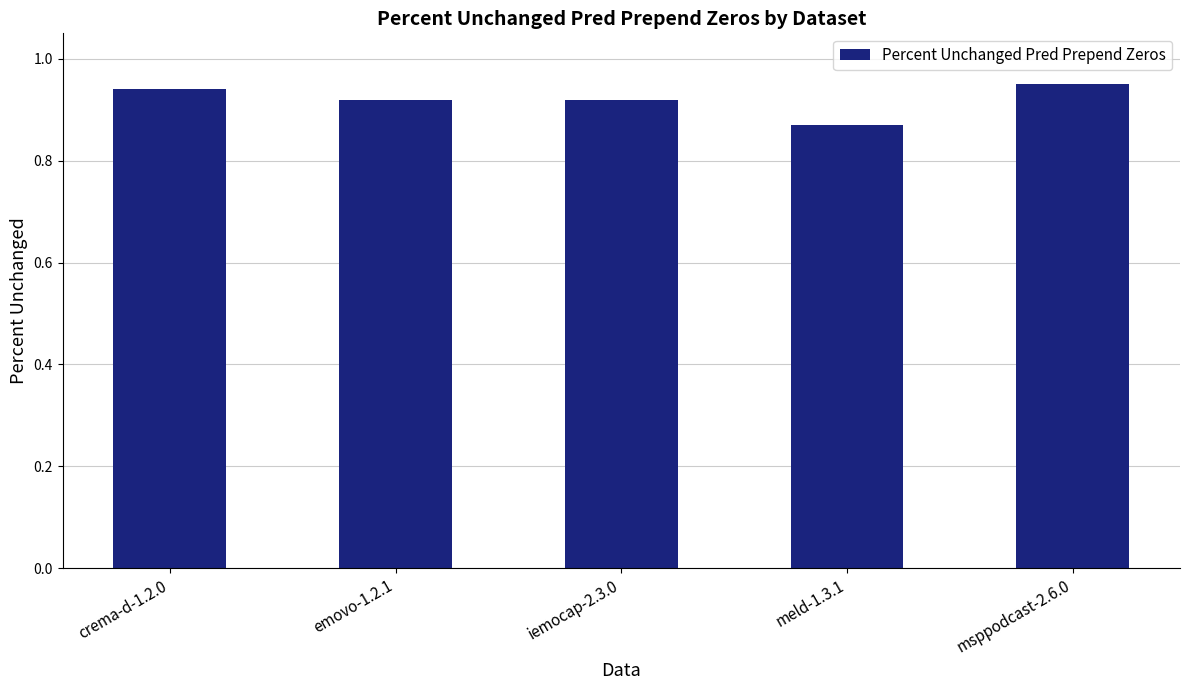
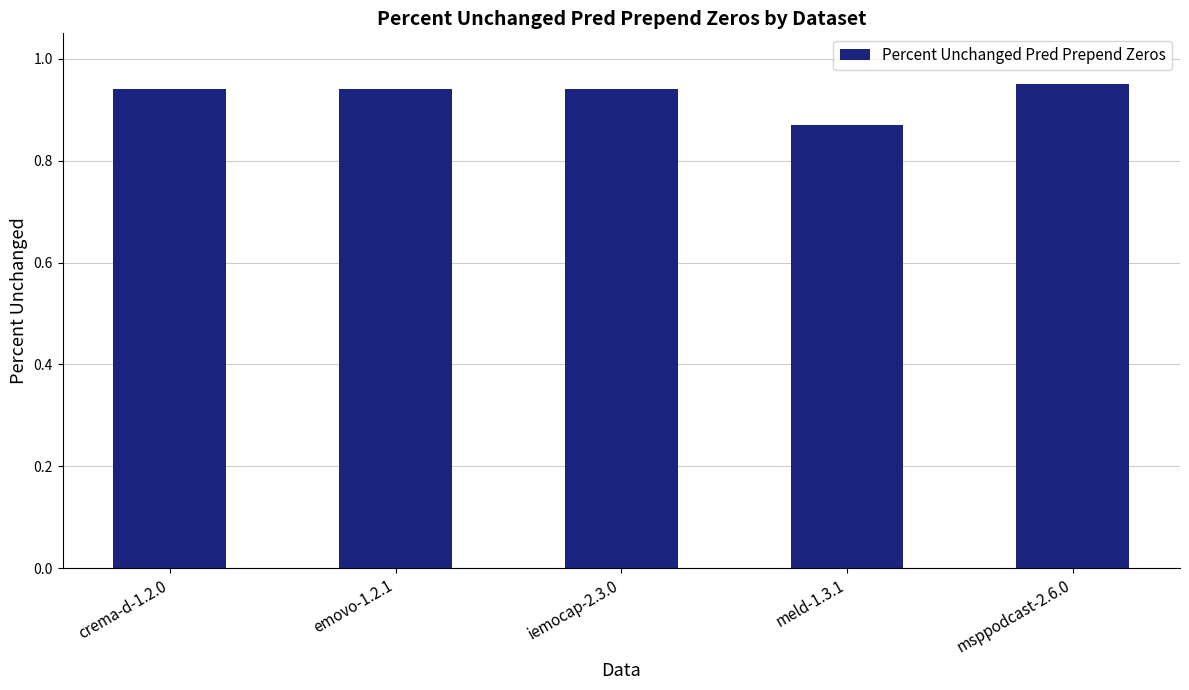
  {
    "crema-d-1.2.0": 0.94,
-   "emovo-1.2.1": 0.92,
-   "iemocap-2.3.0": 0.92,
+   "emovo-1.2.1": 0.94,
+   "iemocap-2.3.0": 0.94,
    "meld-1.3.1": 0.87,
    "msppodcast-2.6.0": 0.95
  }
